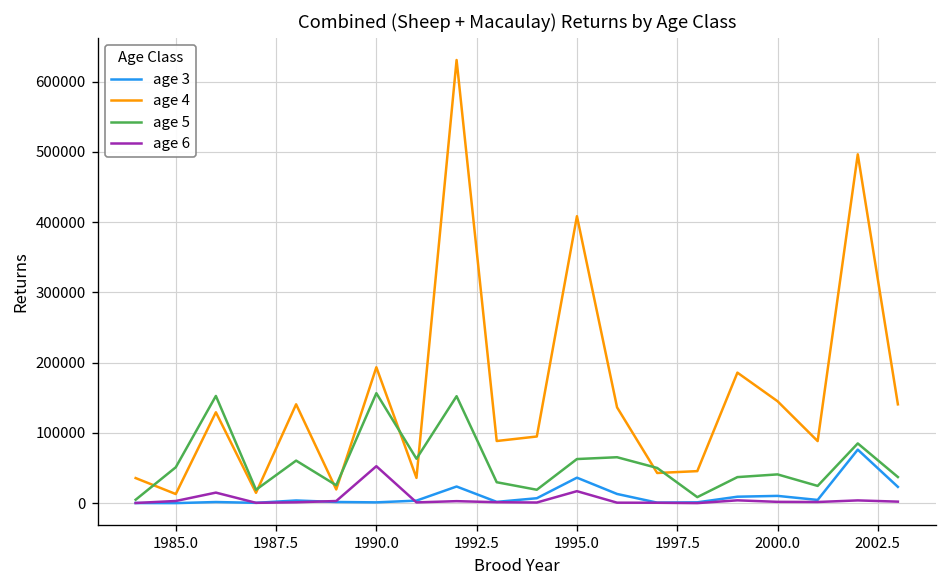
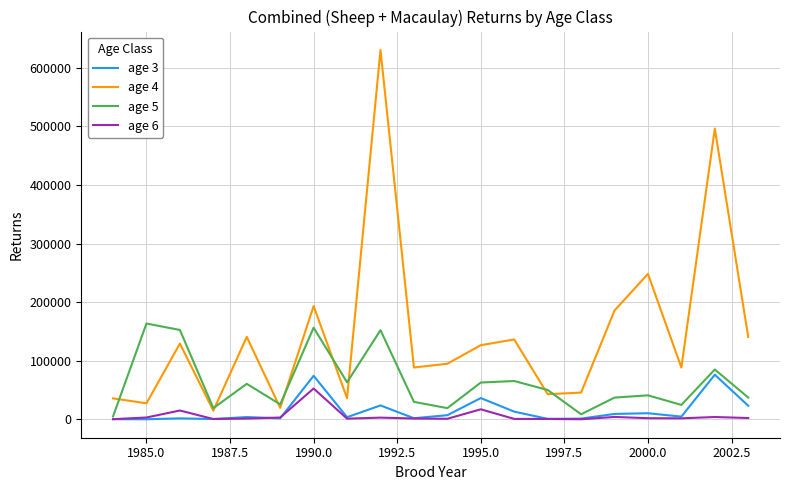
  {
    "age 3": {
-     "1990.0": 0,
+     "1990.0": 70000,
      "1995.0": 40000,
      "2000.0": 10000
    },
    "age 4": {
-     "1985.0": 10000,
+     "1985.0": 30000,
      "1990.0": 190000,
-     "1995.0": 410000,
-     "2000.0": 150000
+     "1995.0": 130000,
+     "2000.0": 250000
    },
    "age 5": {
-     "1985.0": 50000,
+     "1985.0": 160000,
      "1990.0": 160000,
      "1995.0": 60000,
      "2000.0": 40000
    },
    "age 6": {
      "1990.0": 50000,
      "1995.0": 20000,
      "2000.0": 0
    }
  }
